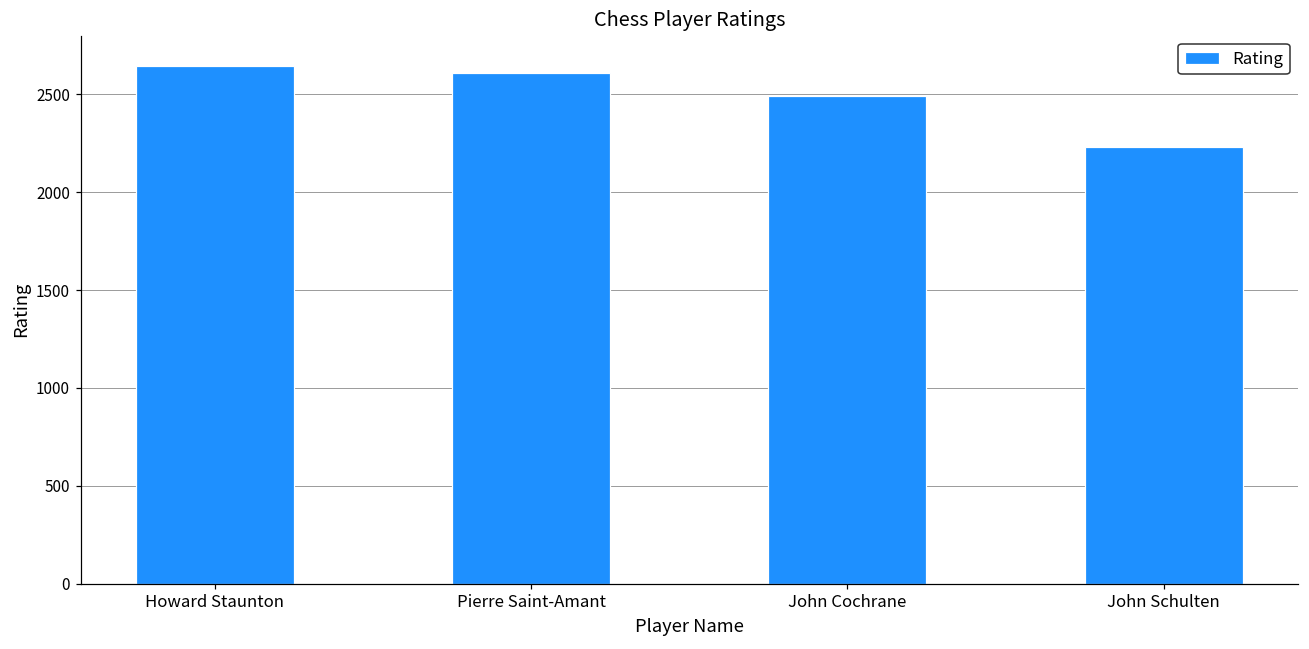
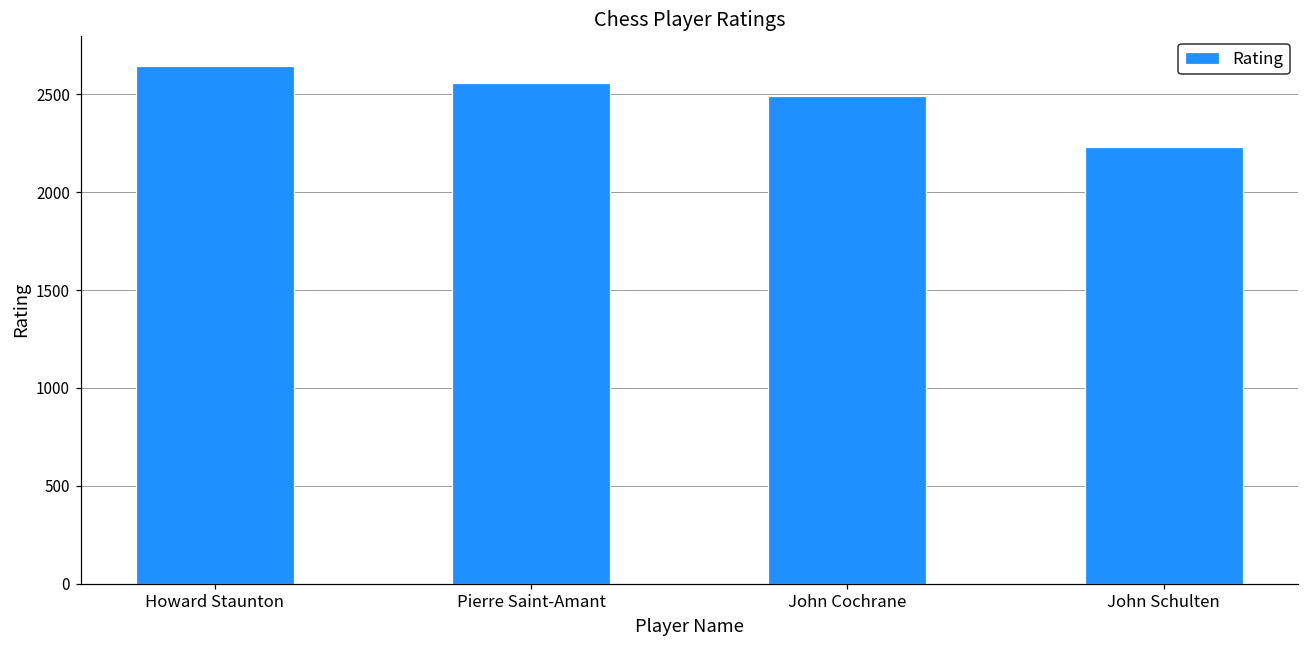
  {
    "Howard Staunton": 2650,
-   "Pierre Saint-Amant": 2610,
+   "Pierre Saint-Amant": 2560,
    "John Cochrane": 2490,
    "John Schulten": 2230
  }
